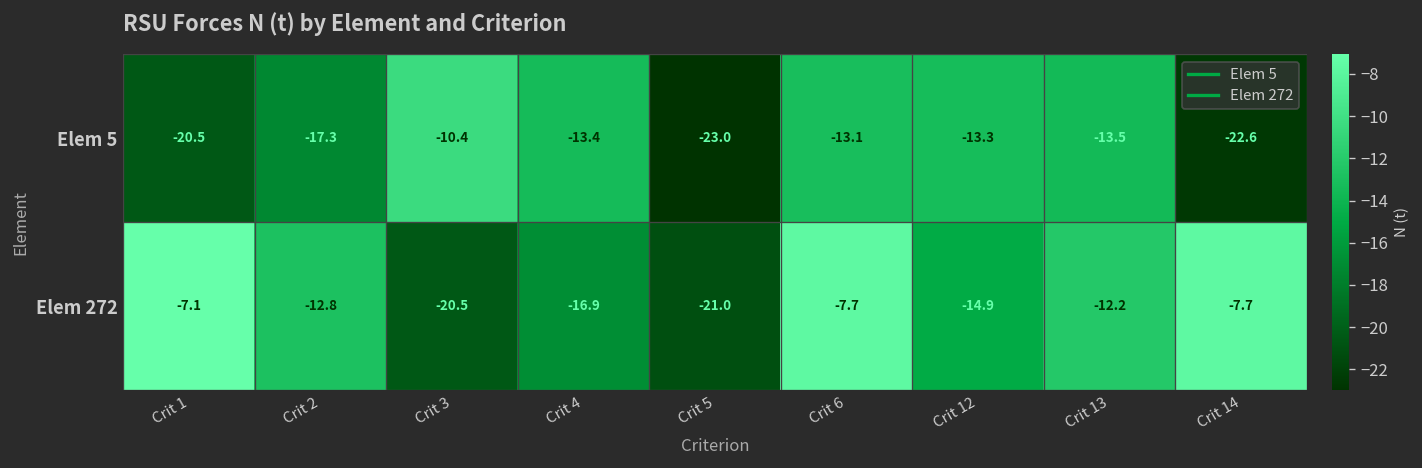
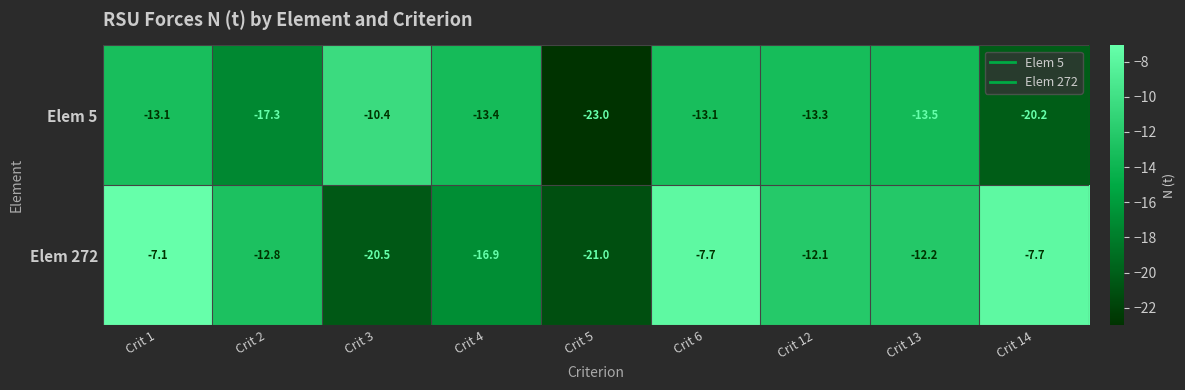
  {
    "Elem 5": {
-     "Crit 1": -20.5,
+     "Crit 1": -13.1,
      "Crit 2": -17.3,
      "Crit 3": -10.4,
      "Crit 4": -13.4,
      "Crit 5": -23.0,
      "Crit 6": -13.1,
      "Crit 12": -13.3,
      "Crit 13": -13.5,
-     "Crit 14": -22.6
+     "Crit 14": -20.2
    },
    "Elem 272": {
      "Crit 1": -7.1,
      "Crit 2": -12.8,
      "Crit 3": -20.5,
      "Crit 4": -16.9,
      "Crit 5": -21.0,
      "Crit 6": -7.7,
-     "Crit 12": -14.9,
+     "Crit 12": -12.1,
      "Crit 13": -12.2,
      "Crit 14": -7.7
    }
  }
